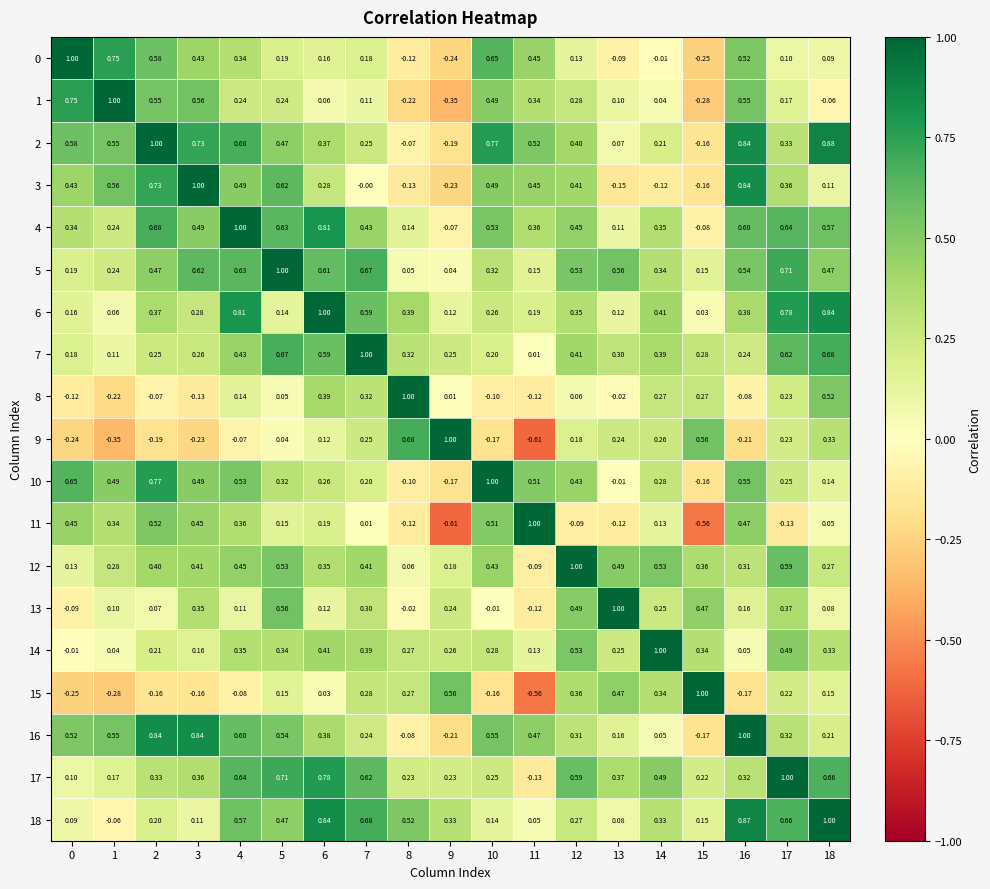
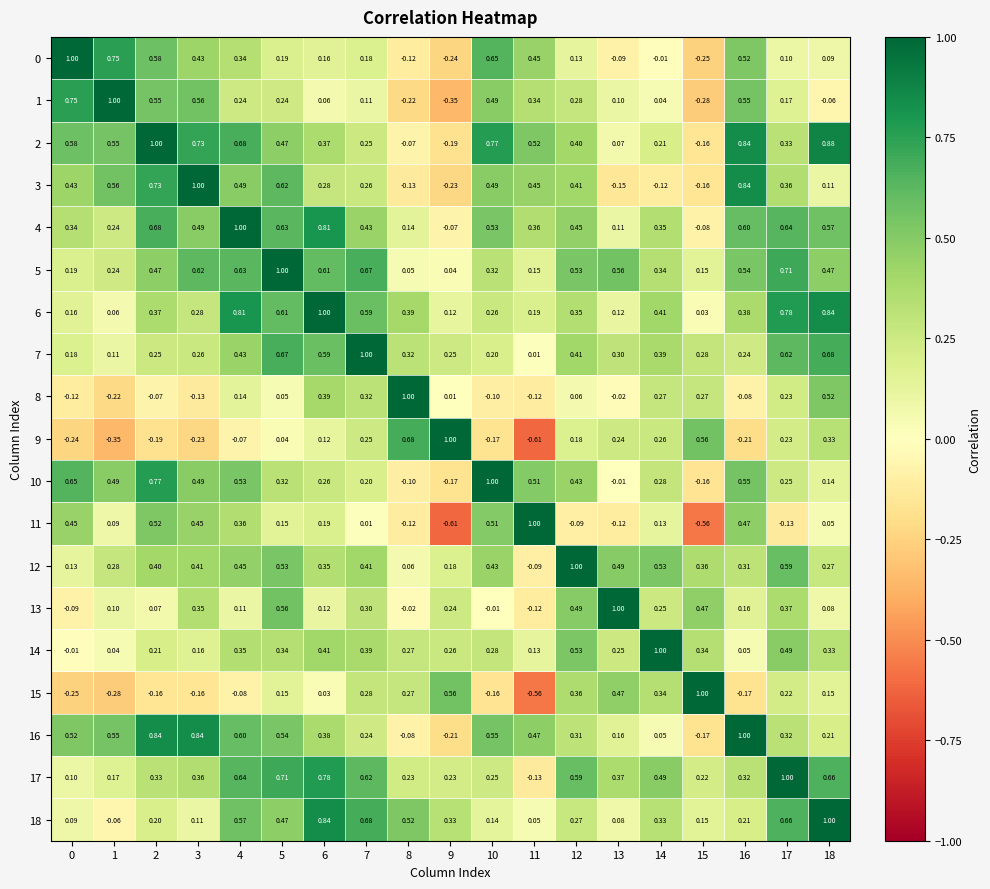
  {
    "3": {
      "0": 0.43,
      "1": 0.56,
      "2": 0.73,
      "3": 1.00,
      "4": 0.49,
      "5": 0.62,
      "6": 0.28,
-     "7": -0.00,
+     "7": 0.26,
      "8": -0.13,
      "9": -0.23,
      "10": 0.49,
      "11": 0.45,
      "12": 0.41,
      "13": -0.15,
      "14": -0.12,
      "15": -0.16,
      "16": 0.84,
      "17": 0.36,
      "18": 0.11
    },
    "6": {
      "0": 0.16,
      "1": 0.06,
      "2": 0.37,
      "3": 0.28,
      "4": 0.81,
-     "5": 0.14,
+     "5": 0.61,
      "6": 1.00,
      "7": 0.59,
      "8": 0.39,
      "9": 0.12,
      "10": 0.26,
      "11": 0.19,
      "12": 0.35,
      "13": 0.12,
      "14": 0.41,
      "15": 0.03,
      "16": 0.38,
      "17": 0.78,
      "18": 0.84
    },
    "11": {
      "0": 0.45,
-     "1": 0.34,
+     "1": 0.09,
      "2": 0.52,
      "3": 0.45,
      "4": 0.36,
      "5": 0.15,
      "6": 0.19,
      "7": 0.01,
      "8": -0.12,
      "9": -0.61,
      "10": 0.51,
      "11": 1.00,
      "12": -0.09,
      "13": -0.12,
      "14": 0.13,
      "15": -0.56,
      "16": 0.47,
      "17": -0.13,
      "18": 0.05
    },
    "18": {
      "0": 0.09,
      "1": -0.06,
      "2": 0.20,
      "3": 0.11,
      "4": 0.57,
      "5": 0.47,
      "6": 0.84,
      "7": 0.68,
      "8": 0.52,
      "9": 0.33,
      "10": 0.14,
      "11": 0.05,
      "12": 0.27,
      "13": 0.08,
      "14": 0.33,
      "15": 0.15,
-     "16": 0.87,
+     "16": 0.21,
      "17": 0.66,
      "18": 1.00
    }
  }
